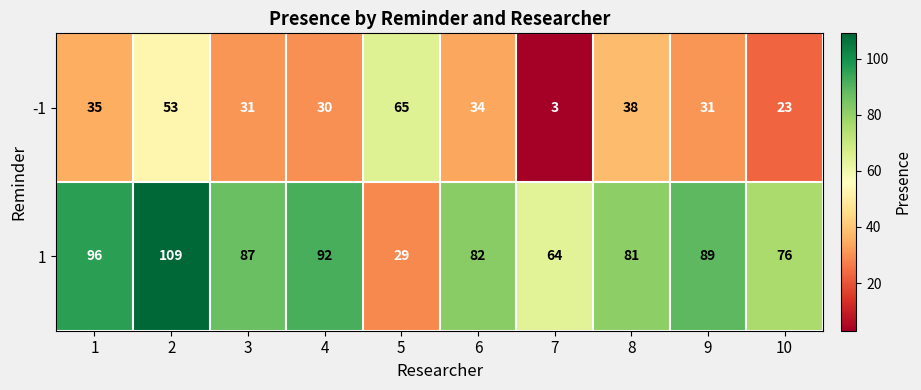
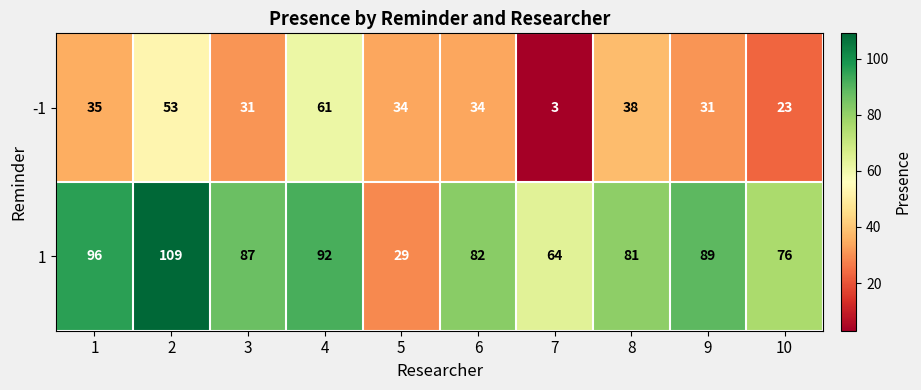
  {
    "-1": {
      "1": 35,
      "2": 53,
      "3": 31,
-     "4": 30,
-     "5": 65,
+     "4": 61,
+     "5": 34,
      "6": 34,
      "7": 3,
      "8": 38,
      "9": 31,
      "10": 23
    },
    "1": {
      "1": 96,
      "2": 109,
      "3": 87,
      "4": 92,
      "5": 29,
      "6": 82,
      "7": 64,
      "8": 81,
      "9": 89,
      "10": 76
    }
  }
